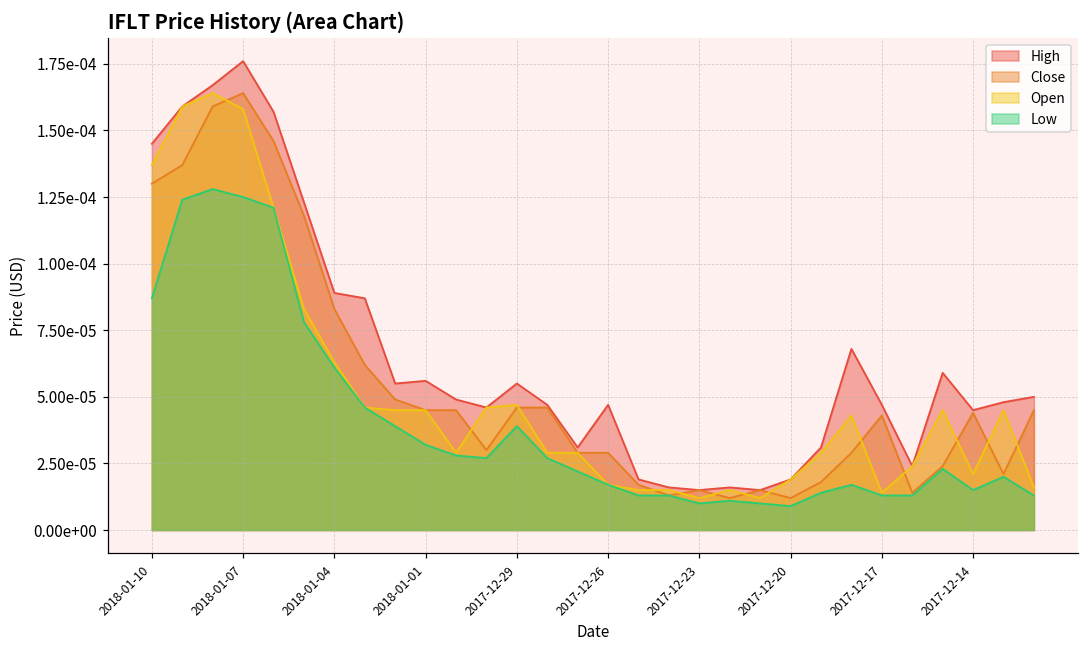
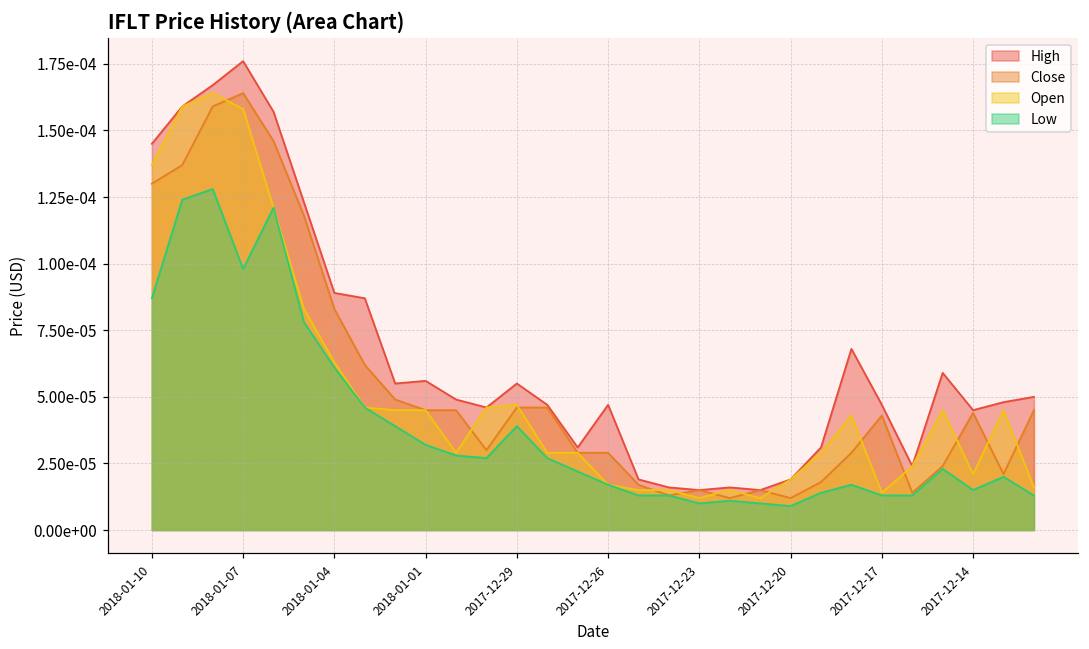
  {
    "Low": {
      "2018-01-10": 0.000087,
-     "2018-01-07": 0.000125,
+     "2018-01-07": 0.000098,
      "2018-01-04": 0.000061,
      "2018-01-01": 0.000032,
      "2017-12-29": 0.000039,
      "2017-12-23": 0.000010,
      "2017-12-20": 0.000009,
      "2017-12-14": 0.000015
    }
  }
